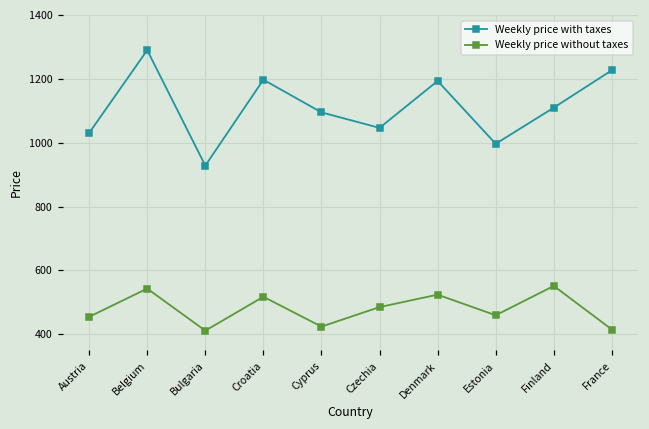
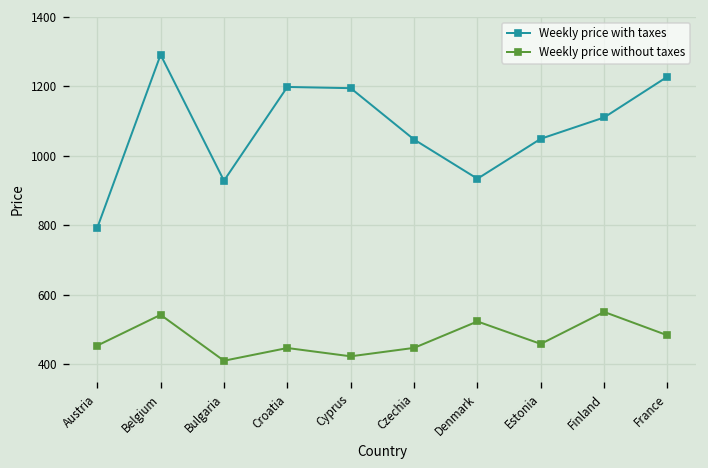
  {
    "Weekly price with taxes": {
-     "Austria": 1030,
+     "Austria": 790,
      "Belgium": 1290,
      "Bulgaria": 930,
      "Croatia": 1200,
-     "Cyprus": 1100,
+     "Cyprus": 1190,
      "Czechia": 1050,
-     "Denmark": 1190,
-     "Estonia": 1000,
+     "Denmark": 930,
+     "Estonia": 1050,
      "Finland": 1110,
      "France": 1230
    },
    "Weekly price without taxes": {
      "Austria": 450,
      "Belgium": 540,
      "Bulgaria": 410,
-     "Croatia": 520,
+     "Croatia": 450,
      "Cyprus": 420,
-     "Czechia": 480,
+     "Czechia": 450,
      "Denmark": 520,
      "Estonia": 460,
      "Finland": 550,
-     "France": 410
+     "France": 480
    }
  }
